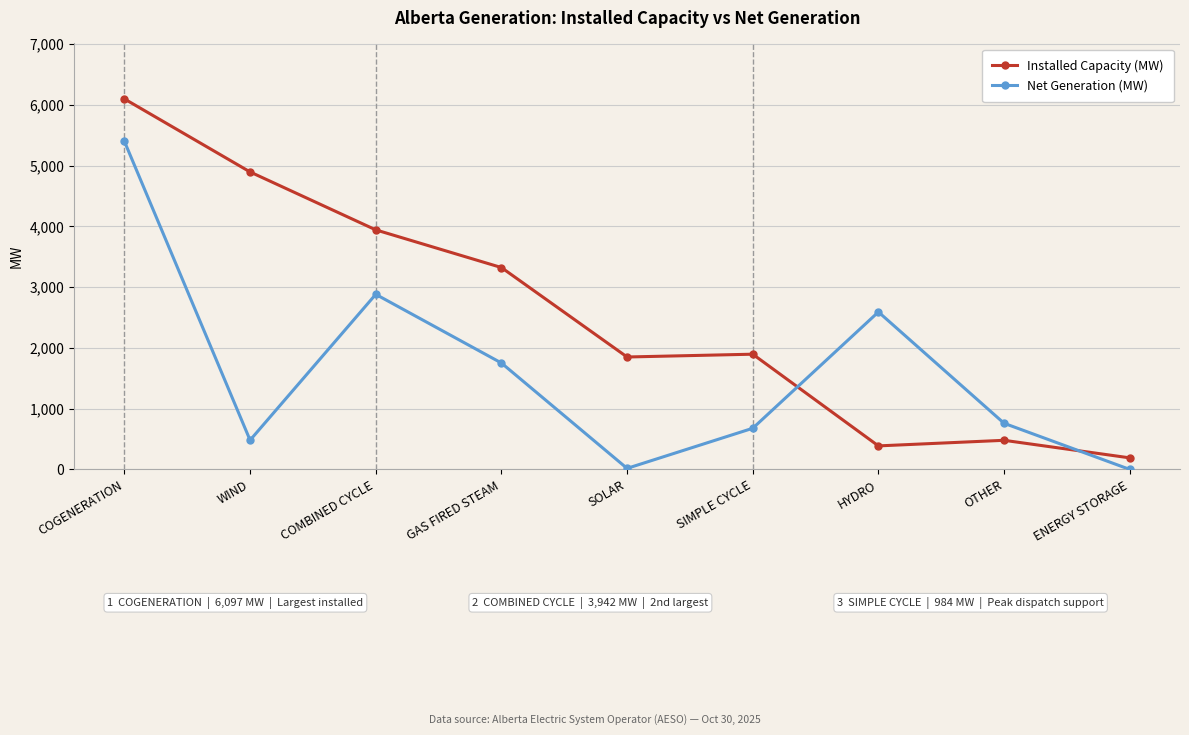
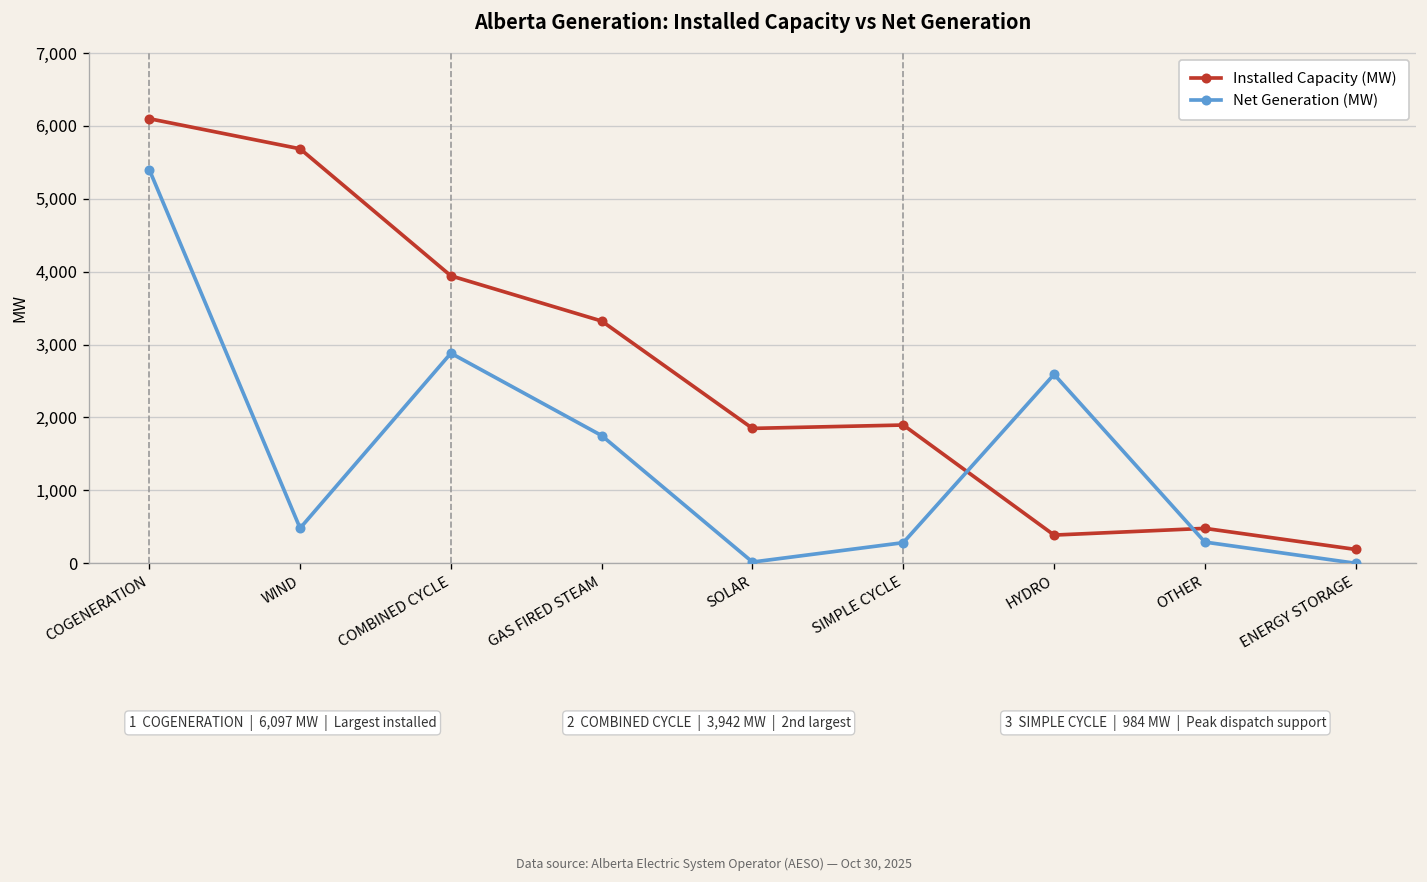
  {
    "Installed Capacity (MW)": {
      "COGENERATION": "6,100",
-     "WIND": "4,900",
+     "WIND": "5,700",
      "COMBINED CYCLE": "3,900",
      "GAS FIRED STEAM": "3,300",
      "SOLAR": "1,900",
      "SIMPLE CYCLE": "1,900",
      "HYDRO": "400",
      "OTHER": "500",
      "ENERGY STORAGE": "200"
    },
    "Net Generation (MW)": {
      "COGENERATION": "5,400",
      "WIND": "500",
      "COMBINED CYCLE": "2,900",
      "GAS FIRED STEAM": "1,800",
      "SOLAR": "0",
-     "SIMPLE CYCLE": "700",
+     "SIMPLE CYCLE": "300",
      "HYDRO": "2,600",
-     "OTHER": "800",
+     "OTHER": "300",
      "ENERGY STORAGE": "0"
    }
  }
